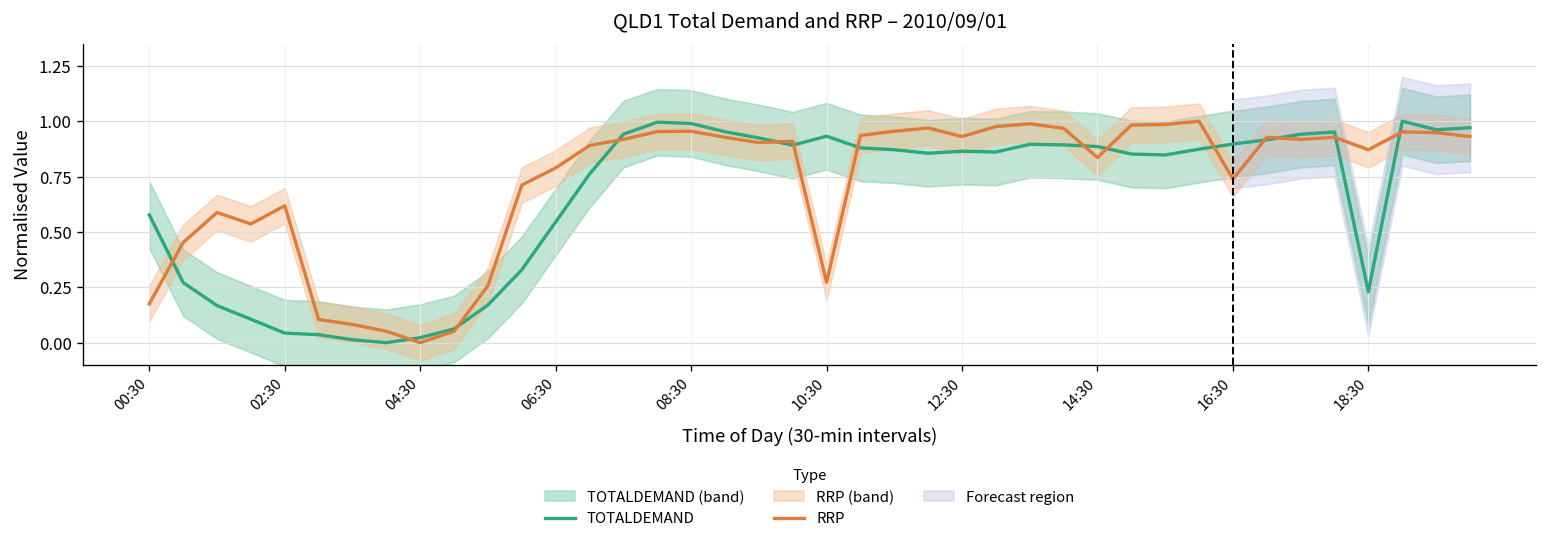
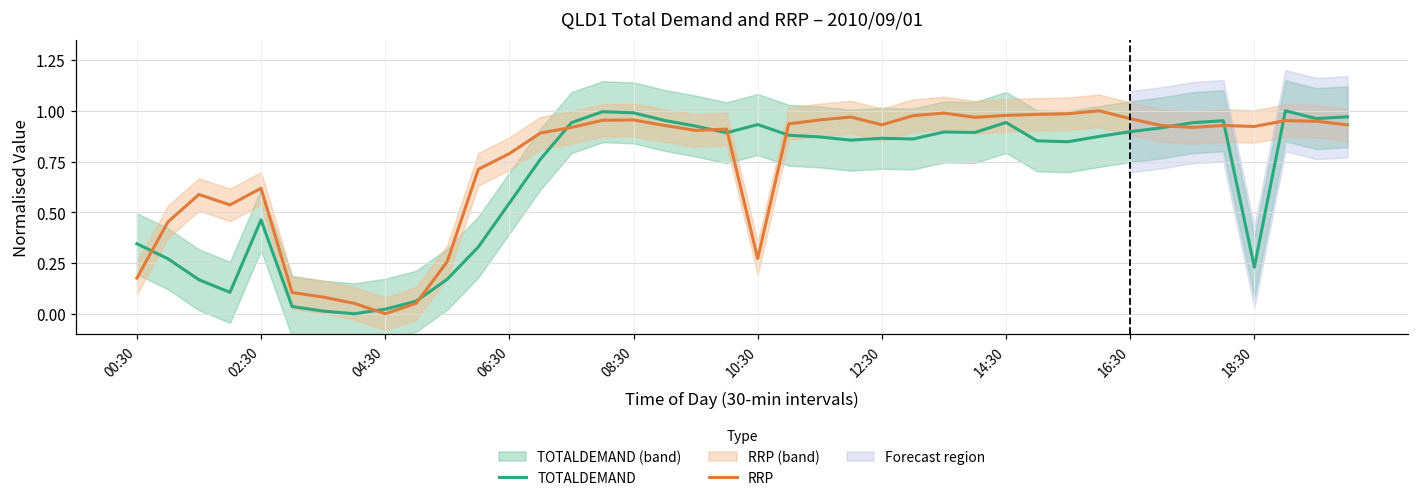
  {
    "TOTALDEMAND": {
-     "00:30": 0.58,
-     "02:30": 0.04,
+     "00:30": 0.35,
+     "02:30": 0.46,
      "04:30": 0.02,
      "06:30": 0.55,
      "08:30": 0.99,
      "10:30": 0.93,
      "12:30": 0.86,
-     "14:30": 0.89,
+     "14:30": 0.94,
      "16:30": 0.90,
      "18:30": 0.23
    },
    "RRP": {
      "00:30": 0.18,
      "04:30": 0.00,
      "06:30": 0.79,
      "08:30": 0.95,
      "10:30": 0.27,
      "12:30": 0.93,
-     "14:30": 0.84,
-     "16:30": 0.74,
-     "18:30": 0.87
+     "14:30": 0.98,
+     "16:30": 0.96,
+     "18:30": 0.92
    }
  }
